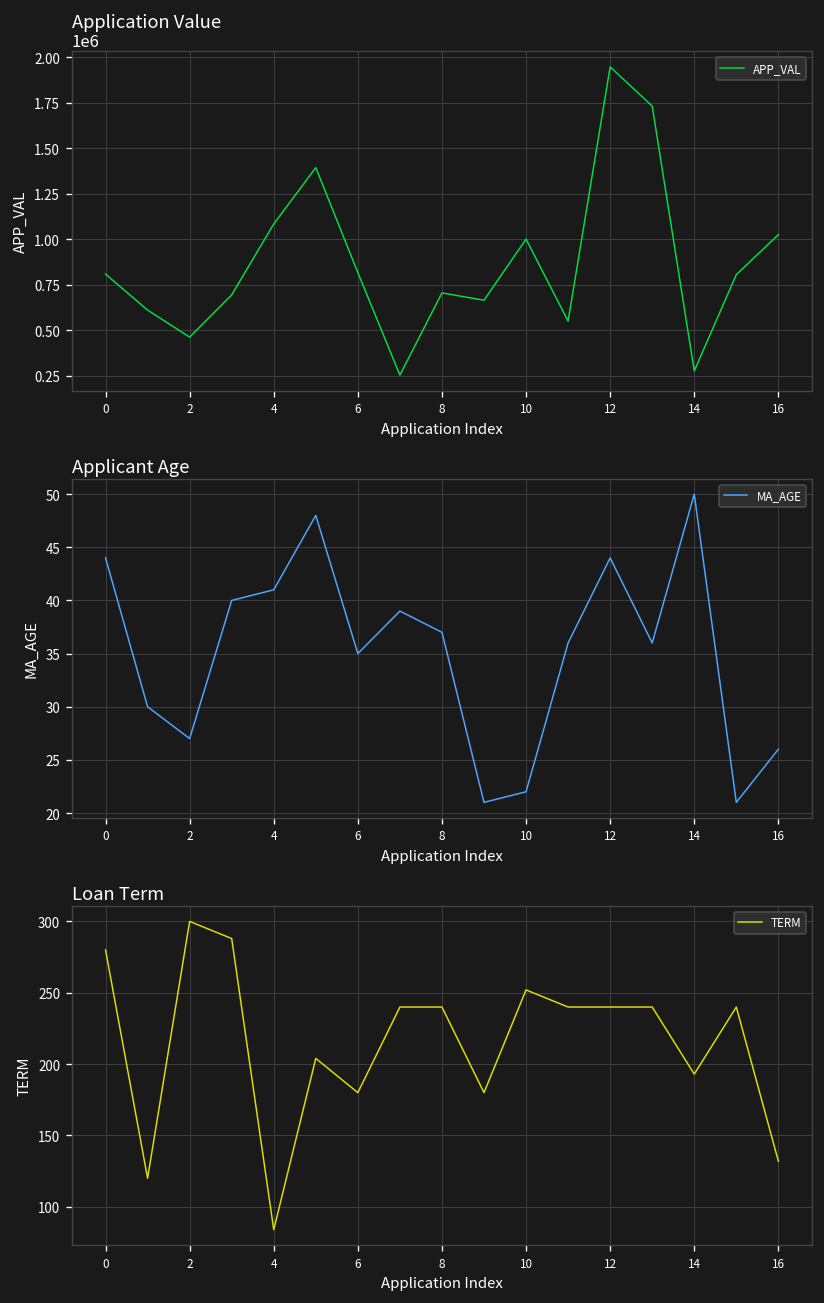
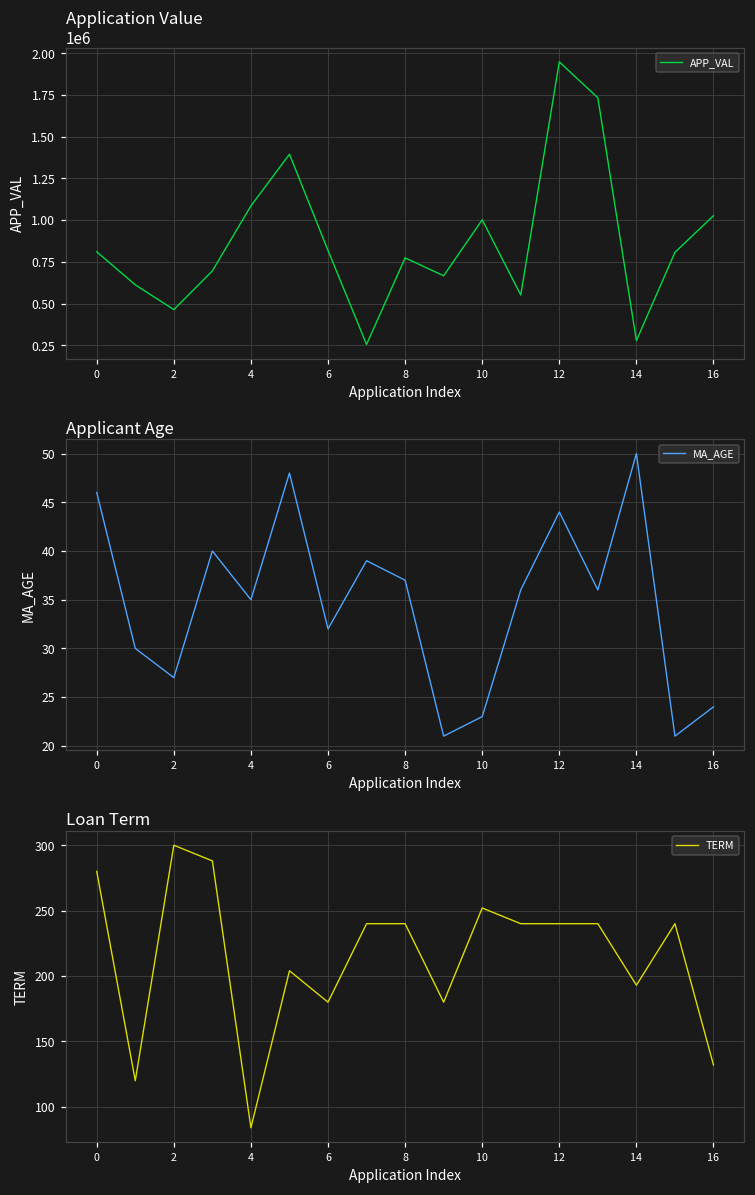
  {
    "Application Value": {
      "0": 810000,
      "2": 460000,
      "4": 1090000,
      "6": 820000,
-     "8": 710000,
+     "8": 770000,
      "10": 1000000,
      "12": 1950000,
      "14": 280000,
      "16": 1030000
    },
    "Applicant Age": {
-     "0": 44,
+     "0": 46,
      "2": 27,
-     "4": 41,
-     "6": 35,
+     "4": 35,
+     "6": 32,
      "8": 37,
-     "10": 22,
+     "10": 23,
      "12": 44,
      "14": 50,
-     "16": 26
+     "16": 24
    },
    "Loan Term": {
      "0": 280,
      "2": 300,
      "4": 84,
      "6": 180,
      "8": 240,
      "10": 252,
      "12": 240,
      "14": 193,
      "16": 132
    }
  }
